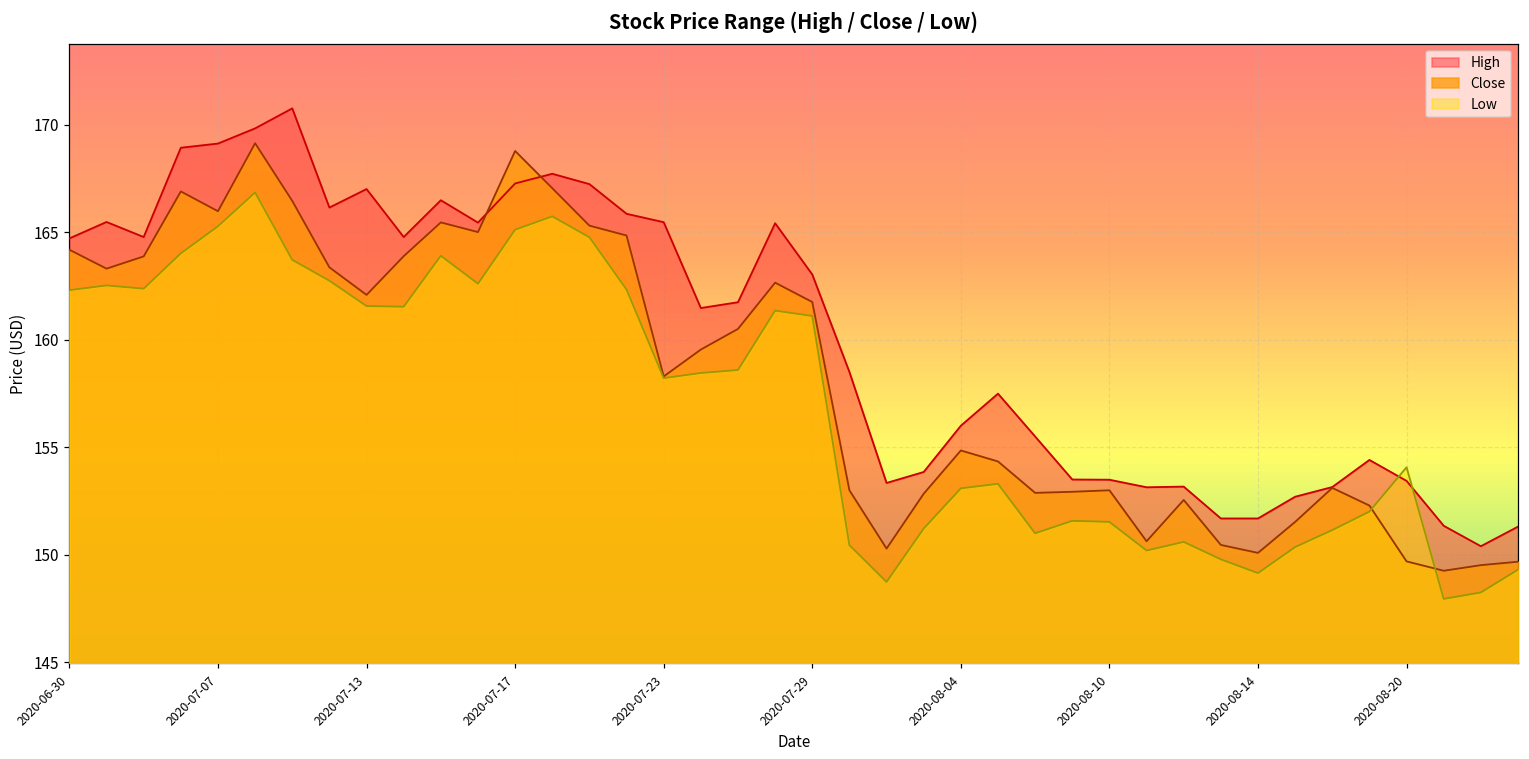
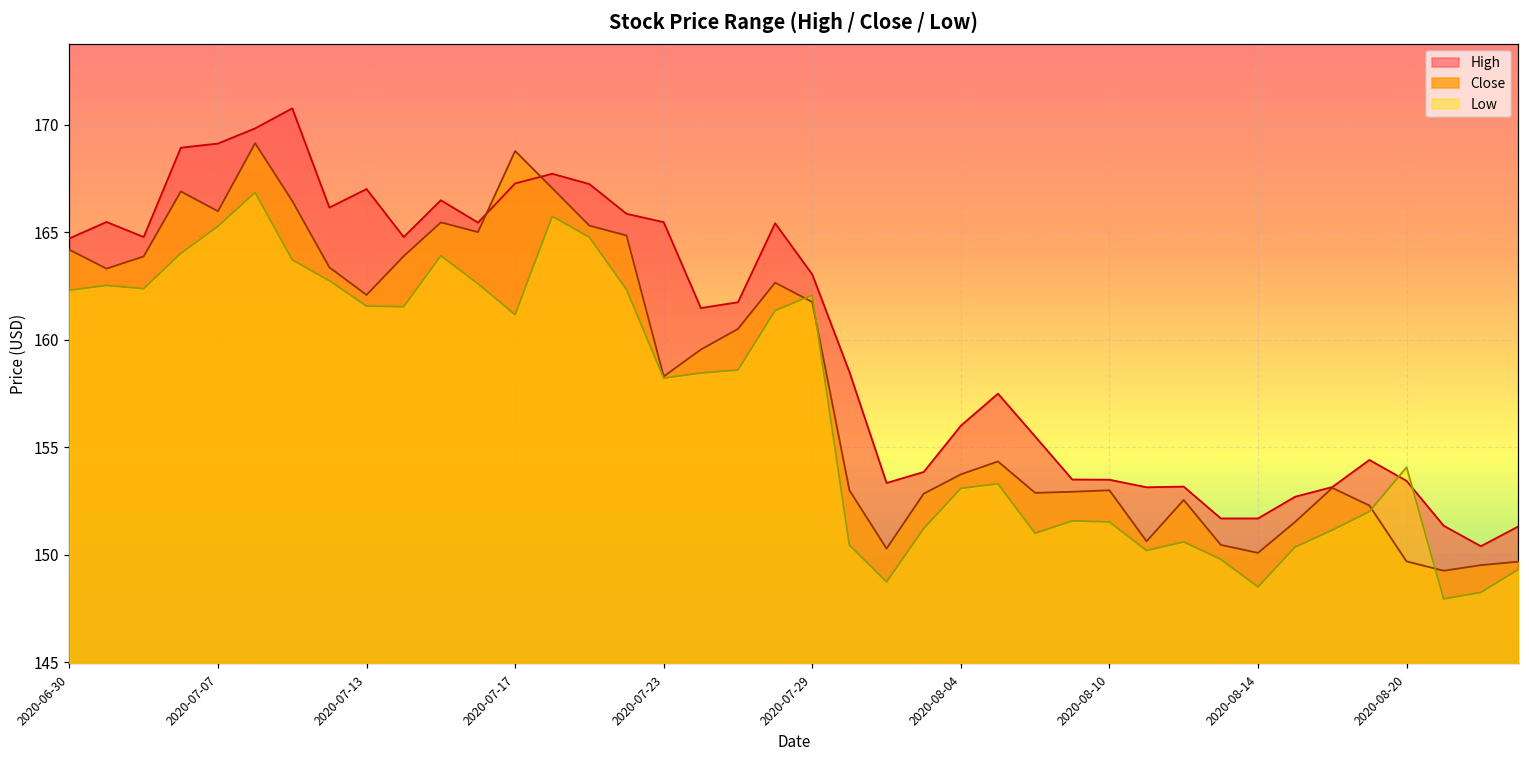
  {
    "High": {
      "2020-06-30": 164.7,
      "2020-07-07": 169.1,
      "2020-07-13": 167.0,
      "2020-07-17": 167.3,
      "2020-07-23": 165.5,
      "2020-07-29": 163.0,
      "2020-08-04": 156.0,
      "2020-08-10": 153.5,
      "2020-08-14": 151.7,
      "2020-08-20": 153.4
    },
    "Close": {
      "2020-06-30": 164.2,
      "2020-07-07": 166.0,
      "2020-07-13": 162.1,
      "2020-07-17": 168.8,
      "2020-07-29": 161.8,
-     "2020-08-04": 154.9,
+     "2020-08-04": 153.7,
      "2020-08-10": 153.0,
      "2020-08-14": 150.1,
      "2020-08-20": 149.7
    },
    "Low": {
      "2020-06-30": 162.3,
      "2020-07-07": 165.3,
      "2020-07-13": 161.6,
-     "2020-07-17": 165.1,
-     "2020-07-29": 161.1,
+     "2020-07-17": 161.2,
+     "2020-07-29": 162.1,
      "2020-08-04": 153.1,
      "2020-08-10": 151.5,
-     "2020-08-14": 149.1,
+     "2020-08-14": 148.5,
      "2020-08-20": 154.1
    }
  }
